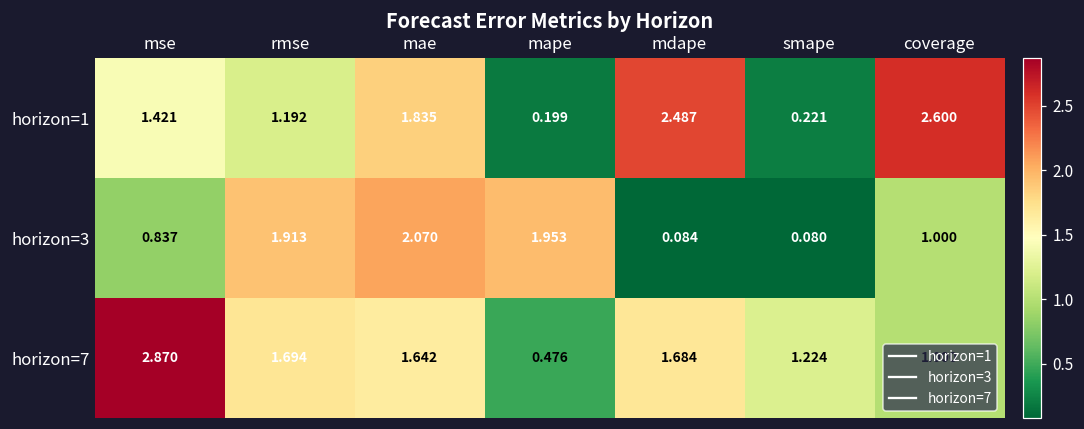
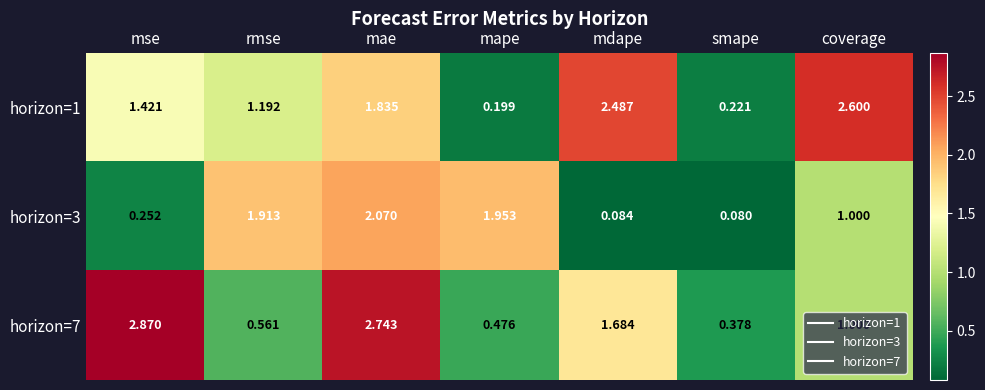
  {
    "horizon=1": {
      "mse": 1.421,
      "rmse": 1.192,
      "mae": 1.835,
      "mape": 0.199,
      "mdape": 2.487,
      "smape": 0.221,
      "coverage": 2.600
    },
    "horizon=3": {
-     "mse": 0.837,
+     "mse": 0.252,
      "rmse": 1.913,
      "mae": 2.070,
      "mape": 1.953,
      "mdape": 0.084,
      "smape": 0.080,
      "coverage": 1.000
    },
    "horizon=7": {
      "mse": 2.870,
-     "rmse": 1.694,
-     "mae": 1.642,
+     "rmse": 0.561,
+     "mae": 2.743,
      "mape": 0.476,
      "mdape": 1.684,
-     "smape": 1.224
+     "smape": 0.378
    }
  }
